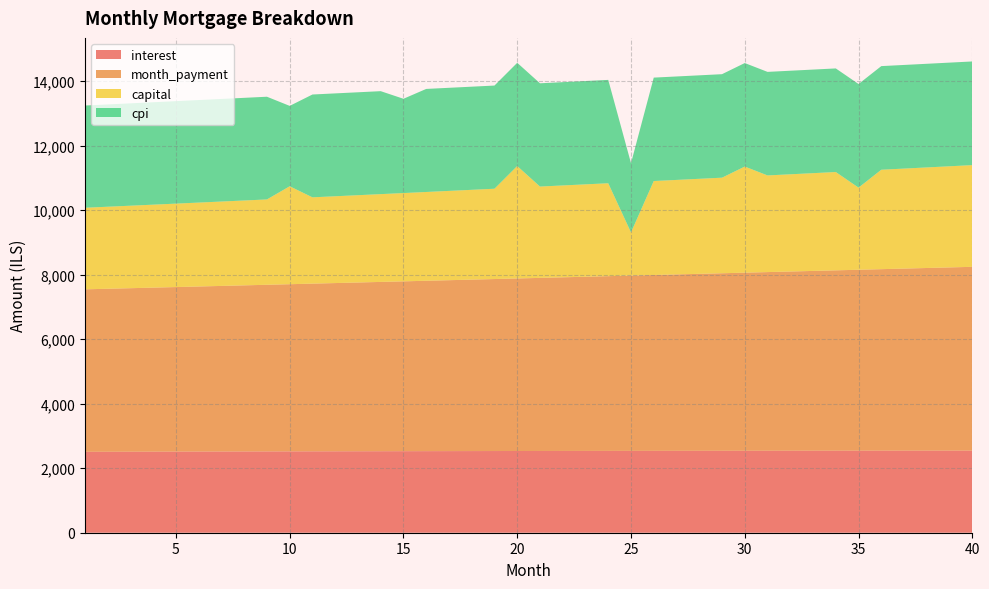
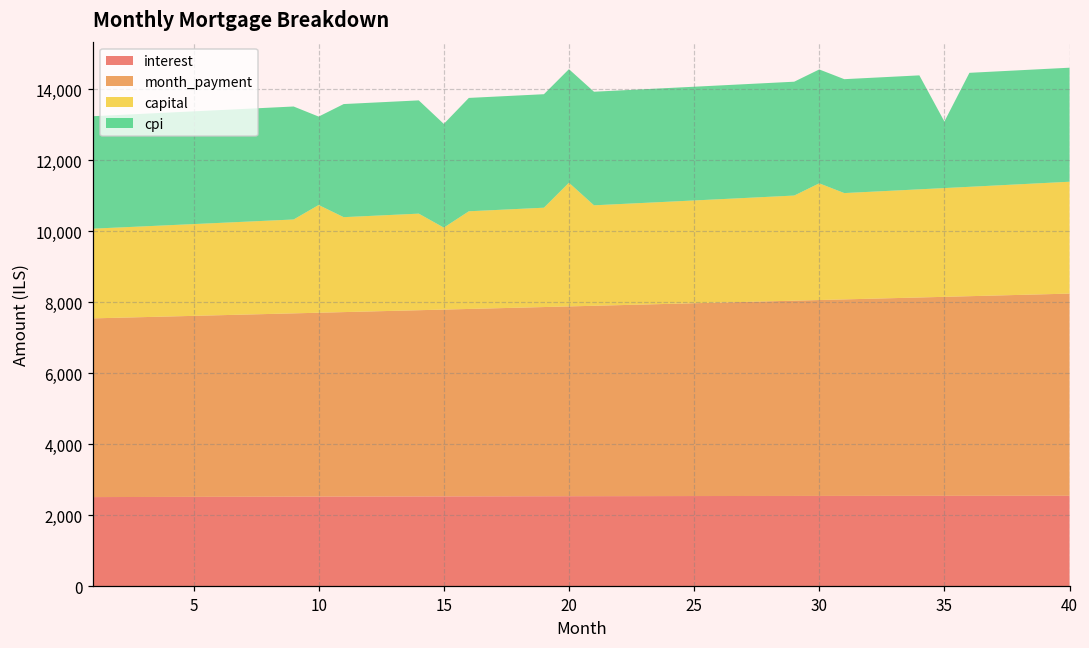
  {
    "capital": {
      "5": "2,600",
      "10": "3,000",
-     "15": "2,700",
+     "15": "2,300",
      "20": "3,500",
-     "25": "1,300",
+     "25": "2,900",
      "30": "3,300",
-     "35": "2,500",
+     "35": "3,100",
      "40": "3,200"
    },
    "cpi": {
      "10": "2,500",
      "15": "2,900",
      "20": "3,200",
-     "25": "2,100",
+     "25": "3,200",
      "30": "3,200",
-     "35": "3,200",
+     "35": "1,900",
      "40": "3,200"
    }
  }
